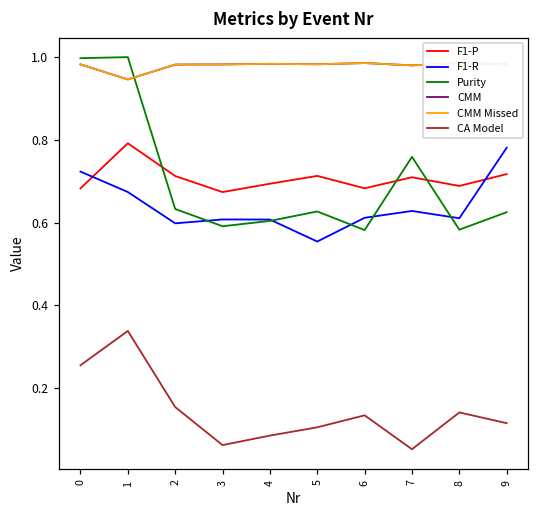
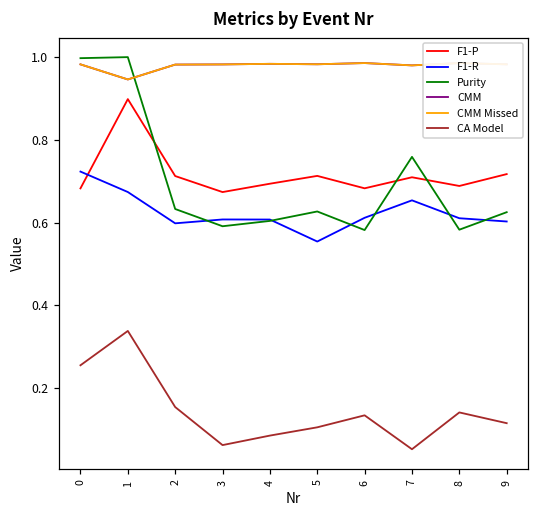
  {
    "F1-P": {
      "0": 0.68,
-     "1": 0.79,
+     "1": 0.90,
      "2": 0.71,
      "3": 0.67,
      "4": 0.69,
      "5": 0.71,
      "6": 0.68,
      "7": 0.71,
      "8": 0.69,
      "9": 0.72
    },
    "F1-R": {
      "0": 0.72,
      "1": 0.67,
      "2": 0.60,
      "3": 0.61,
      "5": 0.55,
      "6": 0.61,
-     "7": 0.63,
+     "7": 0.65,
      "8": 0.61,
-     "9": 0.78
+     "9": 0.60
    },
    "Purity": {
      "0": 1.00,
      "1": 1.00,
      "2": 0.63,
      "3": 0.59,
      "5": 0.63,
      "6": 0.58,
      "7": 0.76,
      "8": 0.58,
      "9": 0.63
    },
    "CMM Missed": {
      "0": 0.98,
      "1": 0.95,
      "2": 0.98,
      "3": 0.98,
      "4": 0.98,
      "5": 0.98,
      "6": 0.99,
      "7": 0.98
    },
    "CA Model": {
      "0": 0.26,
      "1": 0.34,
      "2": 0.15,
      "3": 0.06,
      "4": 0.08,
      "5": 0.10,
      "6": 0.13,
      "7": 0.05,
      "8": 0.14,
      "9": 0.11
    }
  }
